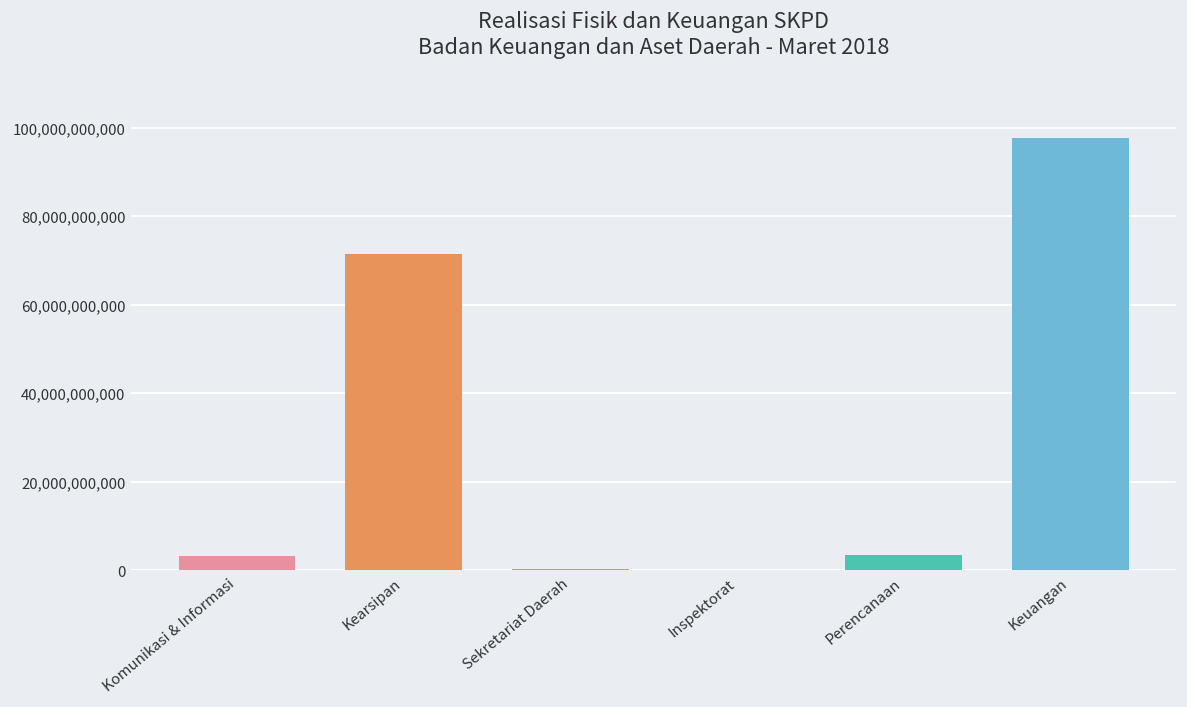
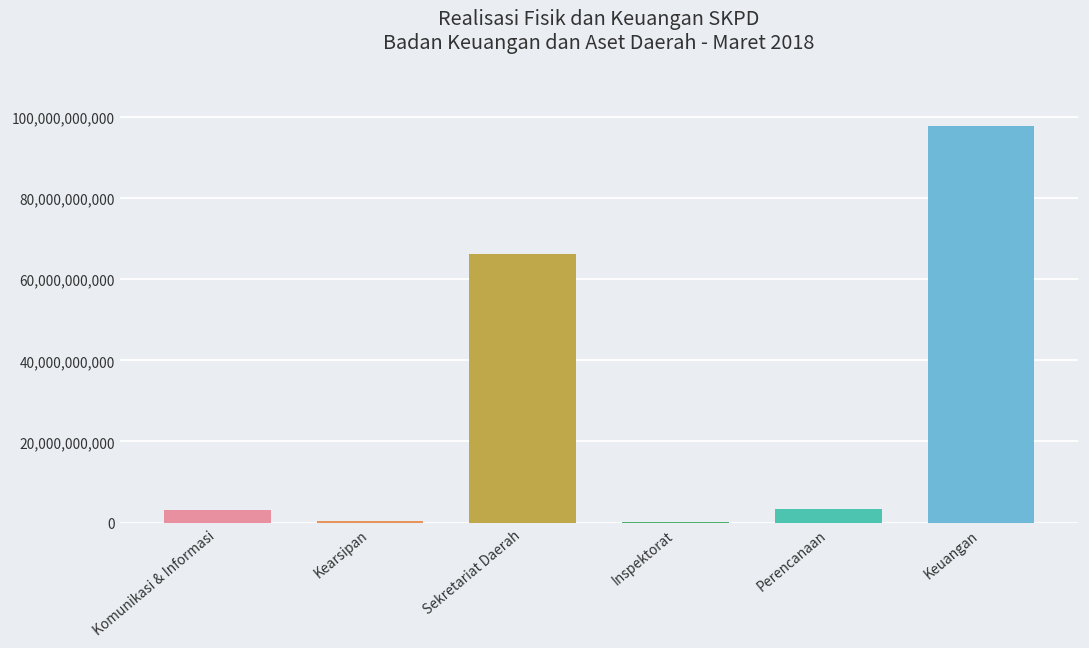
  {
    "Komunikasi & Informasi": "3,000,000,000",
-   "Kearsipan": "72,000,000,000",
-   "Sekretariat Daerah": "0",
+   "Kearsipan": "0",
+   "Sekretariat Daerah": "66,000,000,000",
    "Perencanaan": "3,000,000,000",
    "Keuangan": "98,000,000,000"
  }
